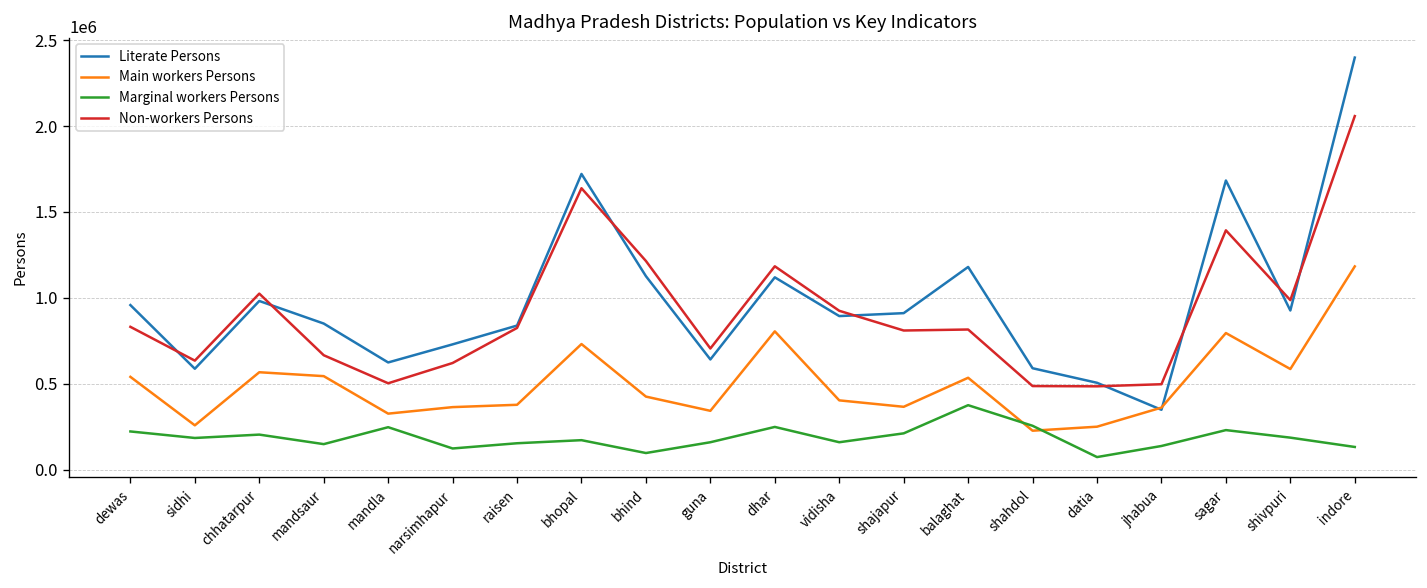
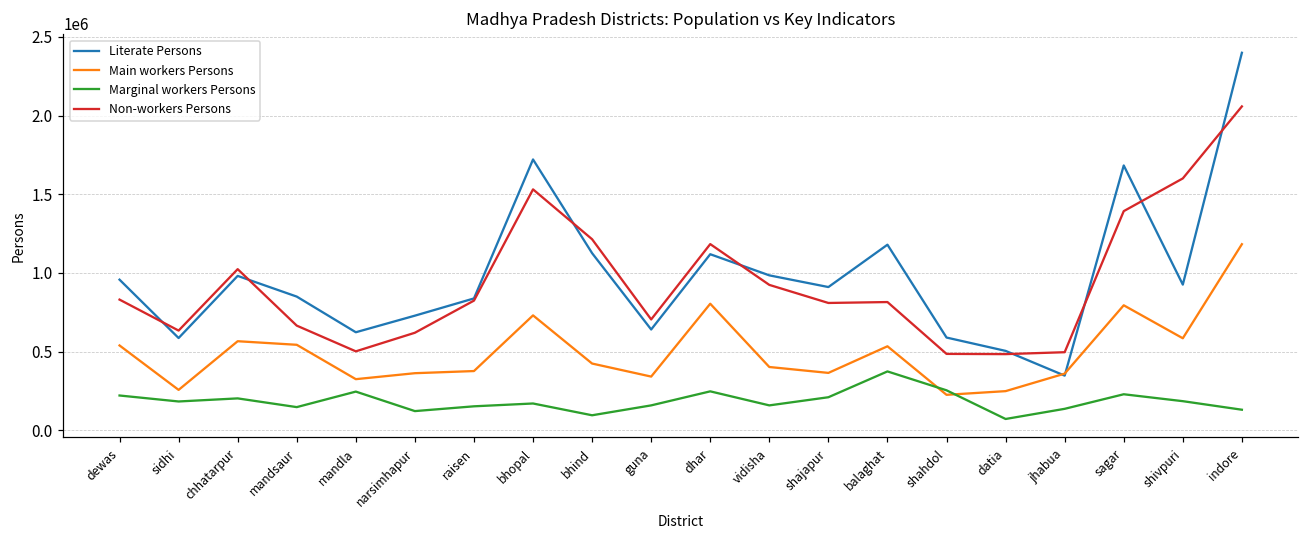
  {
    "Literate Persons": {
      "dewas": 960000,
      "sidhi": 590000,
      "chhatarpur": 980000,
      "mandsaur": 850000,
      "mandla": 620000,
      "narsimhapur": 730000,
      "bhopal": 1720000,
      "bhind": 1130000,
      "guna": 640000,
      "dhar": 1120000,
-     "vidisha": 890000,
+     "vidisha": 990000,
      "shajapur": 910000,
      "balaghat": 1180000,
      "shahdol": 590000,
      "datia": 510000,
      "sagar": 1680000,
      "shivpuri": 930000,
      "indore": 2400000
    },
    "Main workers Persons": {
      "dewas": 540000,
      "sidhi": 260000,
      "chhatarpur": 570000,
      "mandsaur": 540000,
      "mandla": 330000,
      "narsimhapur": 360000,
      "raisen": 380000,
      "bhopal": 730000,
      "bhind": 420000,
      "guna": 340000,
      "dhar": 800000,
      "vidisha": 400000,
      "shajapur": 370000,
      "balaghat": 530000,
      "shahdol": 230000,
      "datia": 250000,
      "sagar": 790000,
      "shivpuri": 590000,
      "indore": 1180000
    },
    "Marginal workers Persons": {
      "dewas": 220000,
      "sidhi": 180000,
      "chhatarpur": 200000,
      "mandsaur": 150000,
      "mandla": 250000,
      "narsimhapur": 120000,
      "raisen": 150000,
      "bhopal": 170000,
      "bhind": 100000,
      "guna": 160000,
      "dhar": 250000,
      "vidisha": 160000,
      "shajapur": 210000,
      "balaghat": 370000,
      "shahdol": 250000,
      "datia": 70000,
      "jhabua": 140000,
      "sagar": 230000,
      "shivpuri": 190000,
      "indore": 130000
    },
    "Non-workers Persons": {
      "dewas": 830000,
      "sidhi": 630000,
      "chhatarpur": 1020000,
      "mandsaur": 670000,
      "mandla": 500000,
      "narsimhapur": 620000,
-     "bhopal": 1640000,
+     "bhopal": 1530000,
      "bhind": 1210000,
      "guna": 700000,
      "dhar": 1180000,
      "vidisha": 920000,
      "shajapur": 810000,
      "balaghat": 820000,
      "shahdol": 490000,
      "datia": 480000,
      "jhabua": 500000,
      "sagar": 1390000,
-     "shivpuri": 990000,
+     "shivpuri": 1600000,
      "indore": 2060000
    }
  }
